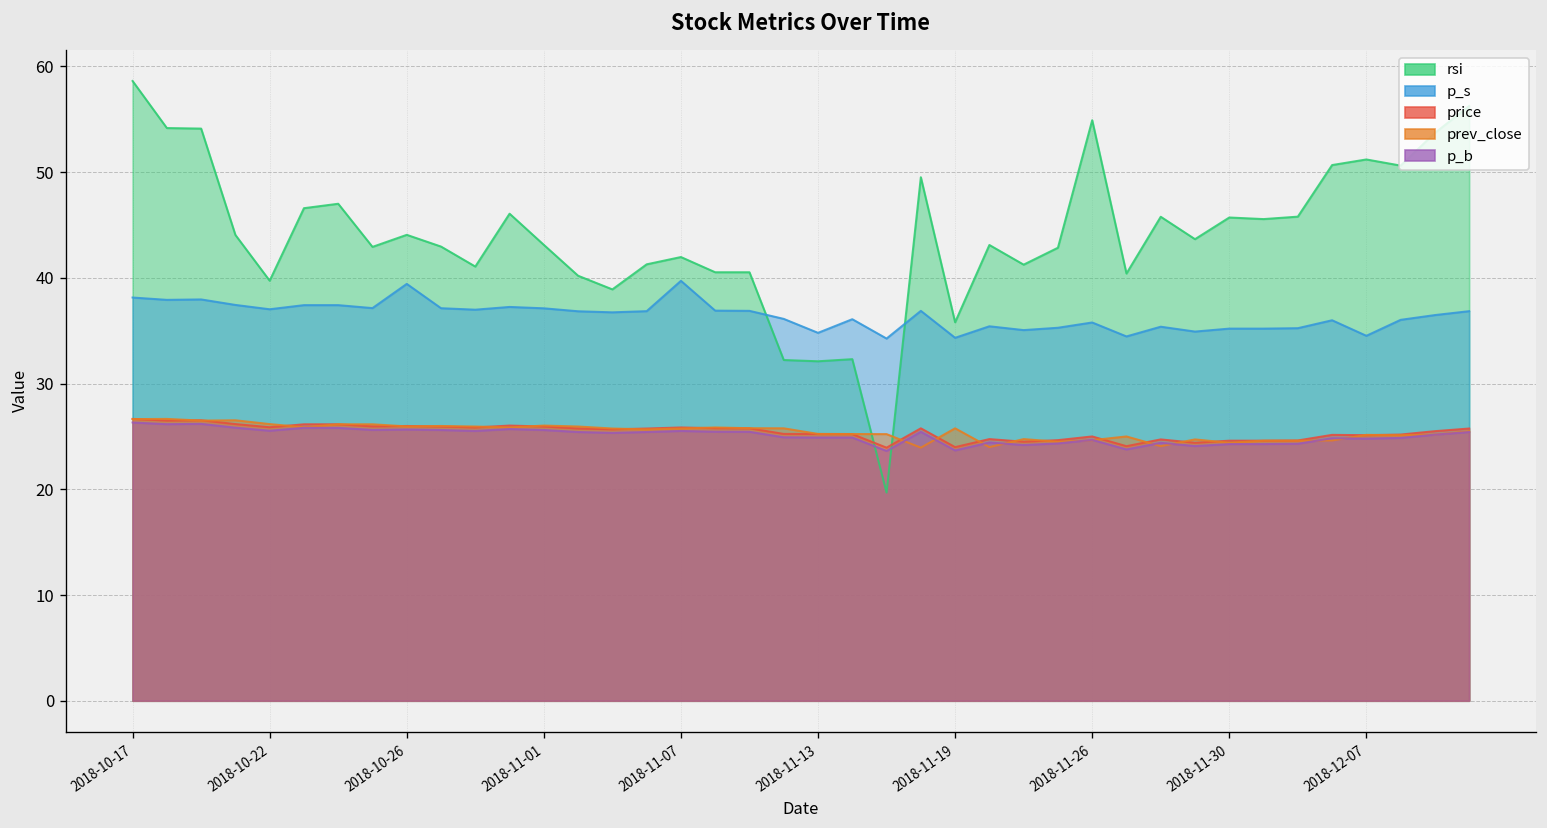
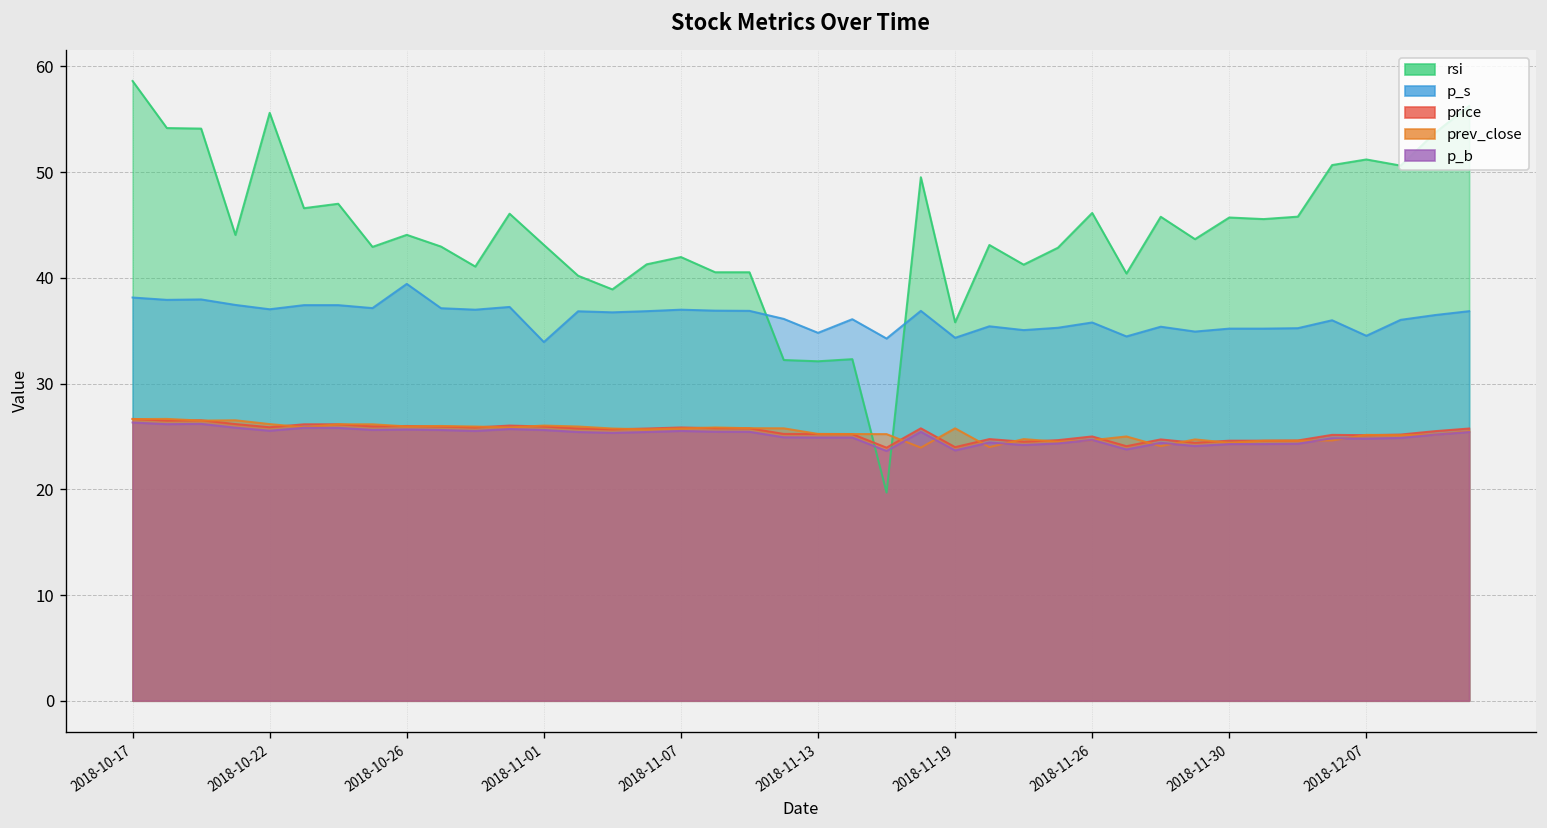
  {
    "rsi": {
-     "2018-10-22": 40,
+     "2018-10-22": 56,
      "2018-10-26": 44,
      "2018-11-01": 43,
      "2018-11-07": 42,
      "2018-11-13": 32,
      "2018-11-19": 36,
-     "2018-11-26": 55,
+     "2018-11-26": 46,
      "2018-11-30": 46,
      "2018-12-07": 51
    },
    "p_s": {
      "2018-10-22": 37,
      "2018-10-26": 39,
-     "2018-11-01": 37,
-     "2018-11-07": 40,
+     "2018-11-01": 34,
+     "2018-11-07": 37,
      "2018-11-13": 35,
      "2018-11-19": 34,
      "2018-11-26": 36,
      "2018-11-30": 35,
      "2018-12-07": 35
    },
    "p_b": {
      "2018-10-22": 26,
      "2018-10-26": 26,
      "2018-11-01": 26,
      "2018-11-13": 25,
      "2018-11-19": 24,
      "2018-12-07": 25
    }
  }
